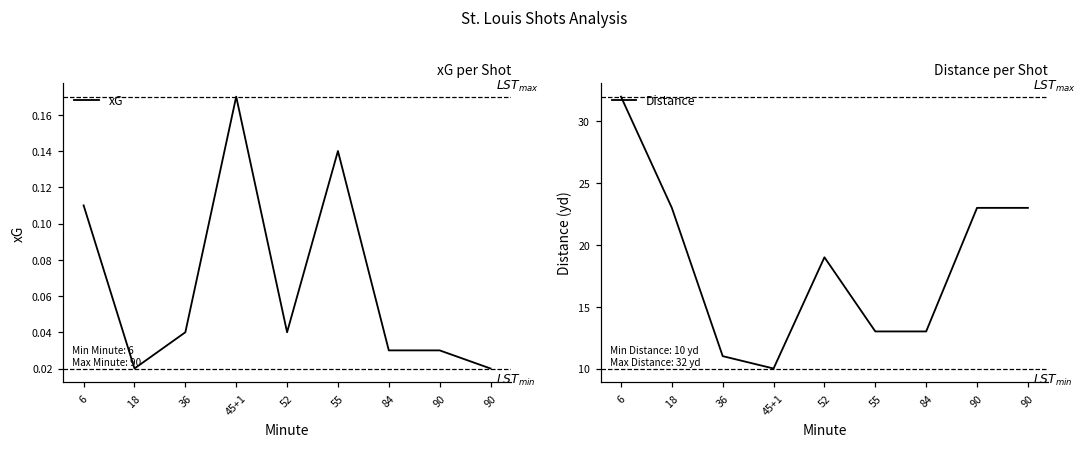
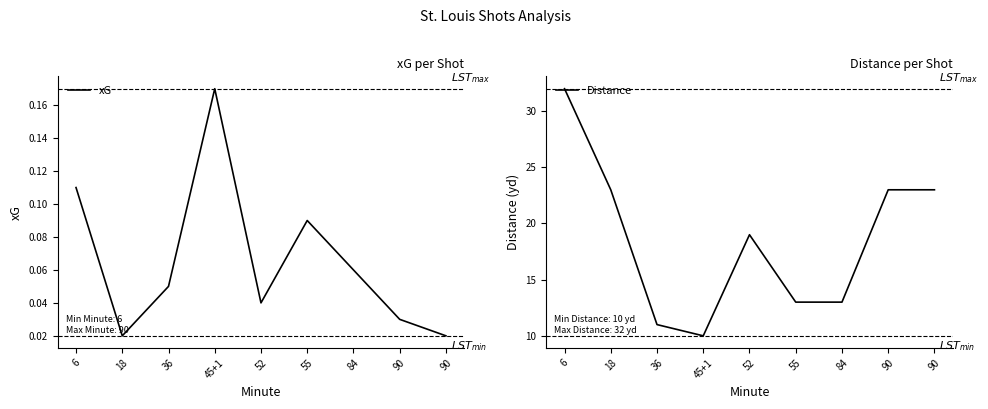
  {
    "xG per Shot": {
      "6": 0.11,
-     "36": 0.04,
+     "36": 0.05,
      "45+1": 0.17,
      "52": 0.04,
-     "55": 0.14,
-     "84": 0.03
+     "55": 0.09,
+     "84": 0.06
    },
    "Distance per Shot": {
      "6": 32.0,
      "18": 23.0,
      "45+1": 10.0,
      "52": 19.0,
      "55": 13.0,
      "84": 13.0
    }
  }
